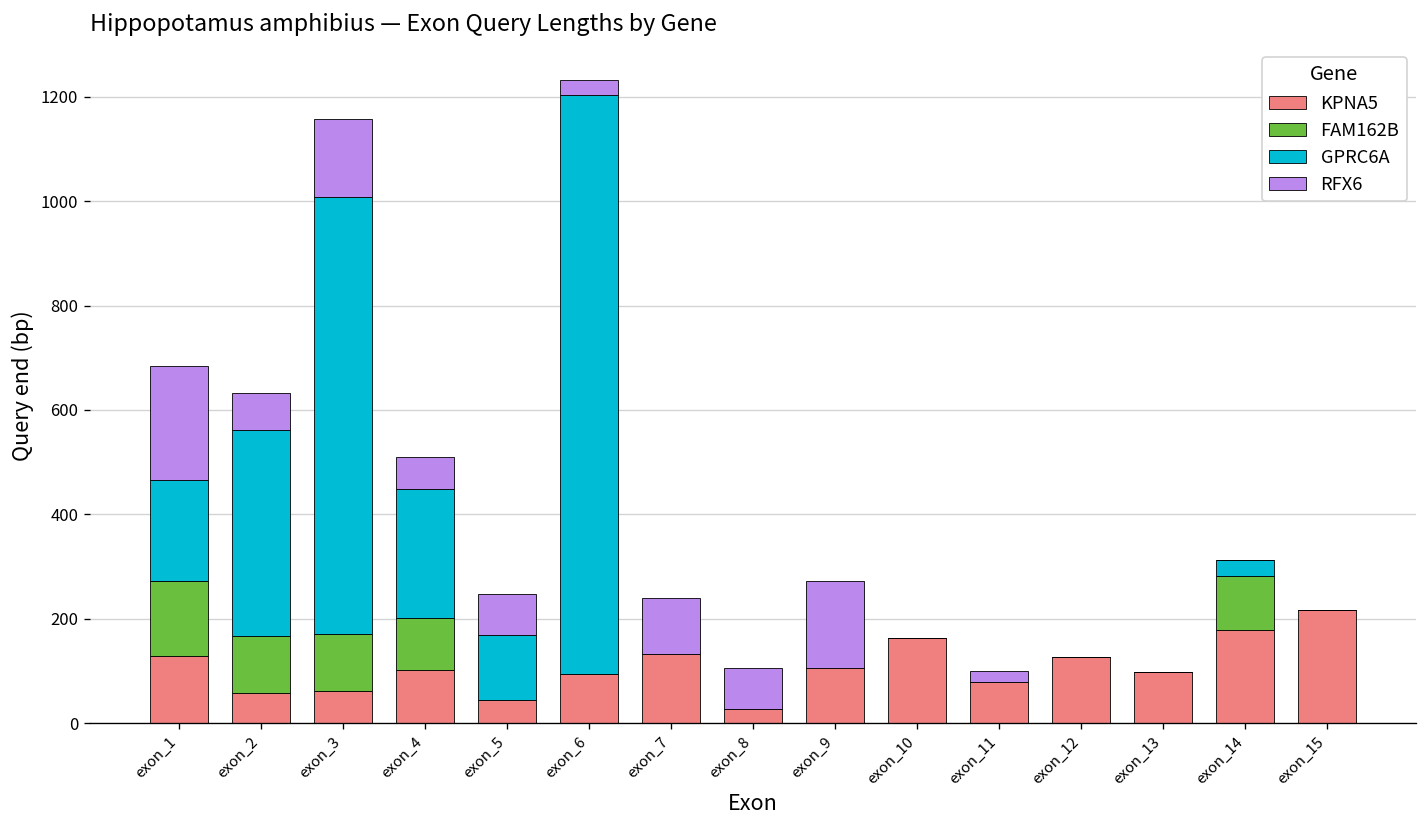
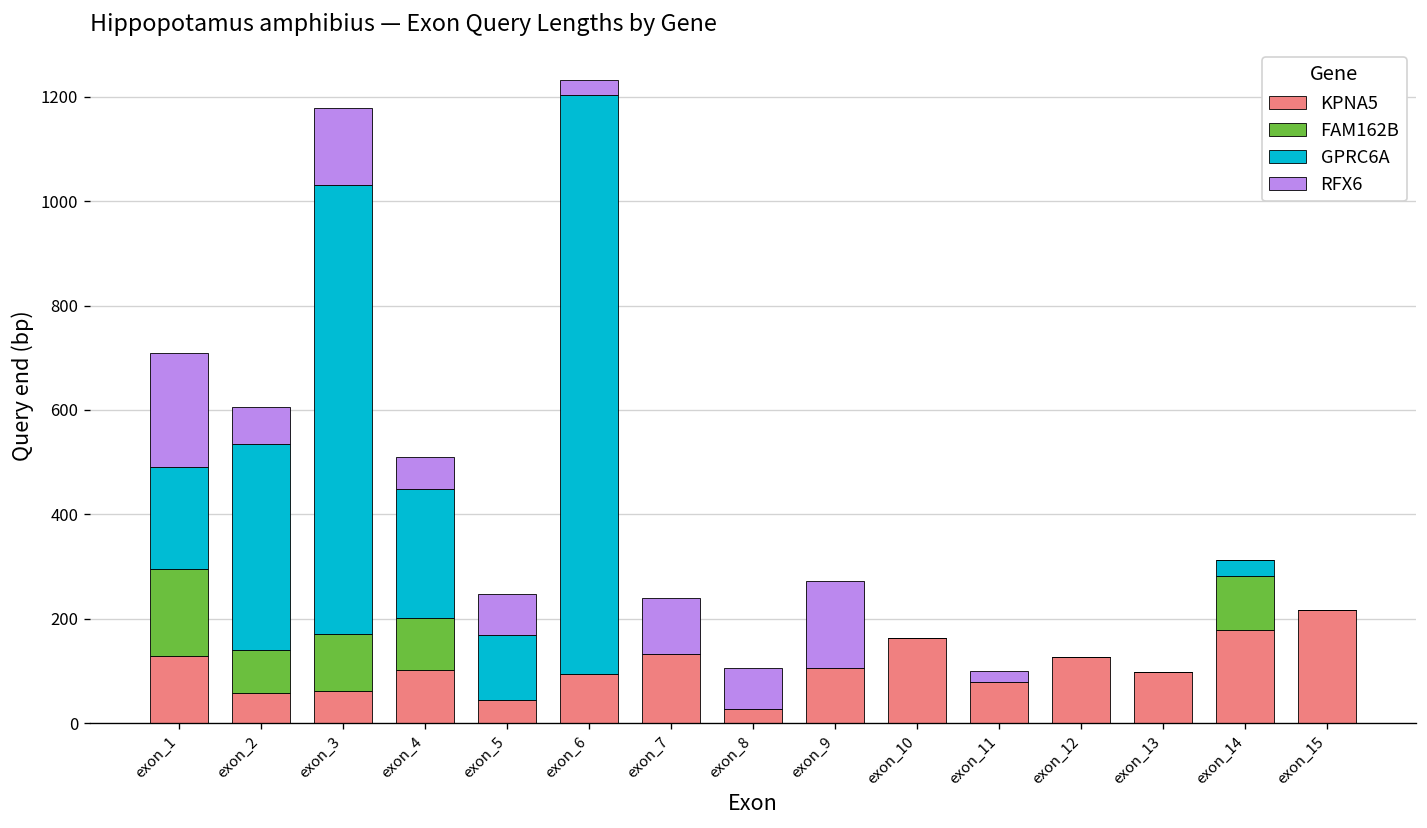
  {
    "KPNA5": {
      "exon_1": 130,
      "exon_2": 60,
      "exon_3": 60,
      "exon_4": 100,
      "exon_5": 50,
      "exon_6": 100,
      "exon_7": 130,
      "exon_8": 30,
      "exon_9": 110,
      "exon_10": 160,
      "exon_11": 80,
      "exon_12": 130,
      "exon_13": 100,
      "exon_14": 180,
      "exon_15": 220
    },
    "FAM162B": {
-     "exon_1": 140,
-     "exon_2": 110,
+     "exon_1": 170,
+     "exon_2": 80,
      "exon_3": 110,
      "exon_4": 100,
      "exon_5": 0,
      "exon_6": 0,
      "exon_7": 0,
      "exon_8": 0,
      "exon_9": 0,
      "exon_10": 0,
      "exon_11": 0,
      "exon_12": 0,
      "exon_13": 0,
      "exon_14": 100,
      "exon_15": 0
    },
    "GPRC6A": {
      "exon_1": 190,
      "exon_2": 400,
-     "exon_3": 840,
+     "exon_3": 860,
      "exon_4": 250,
      "exon_5": 120,
      "exon_6": 1110,
      "exon_7": 0,
      "exon_8": 0,
      "exon_9": 0,
      "exon_10": 0,
      "exon_11": 0,
      "exon_12": 0,
      "exon_13": 0,
      "exon_14": 30,
      "exon_15": 0
    },
    "RFX6": {
      "exon_1": 220,
      "exon_2": 70,
      "exon_3": 150,
      "exon_4": 60,
      "exon_5": 80,
      "exon_6": 30,
      "exon_7": 110,
      "exon_8": 80,
      "exon_9": 170,
      "exon_10": 0,
      "exon_11": 20,
      "exon_12": 0,
      "exon_13": 0,
      "exon_14": 0,
      "exon_15": 0
    }
  }
